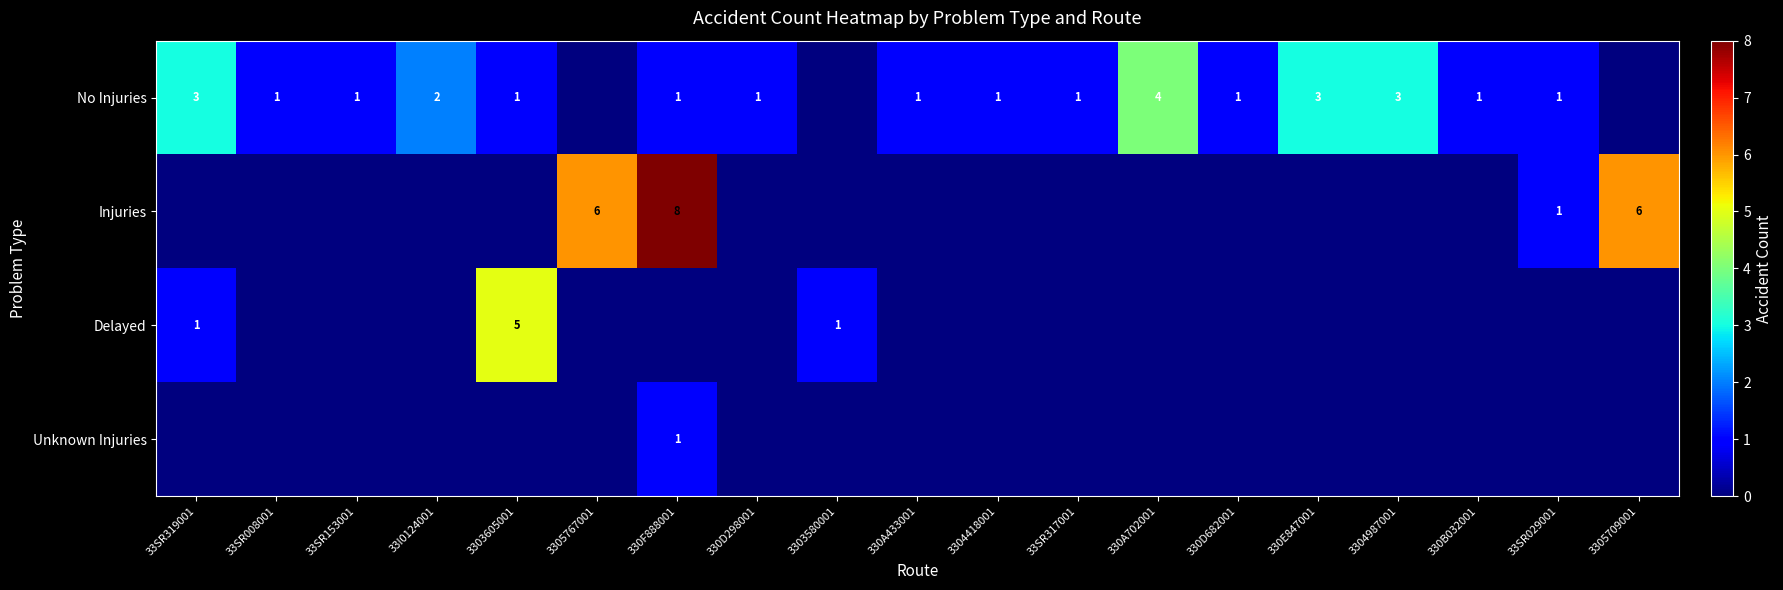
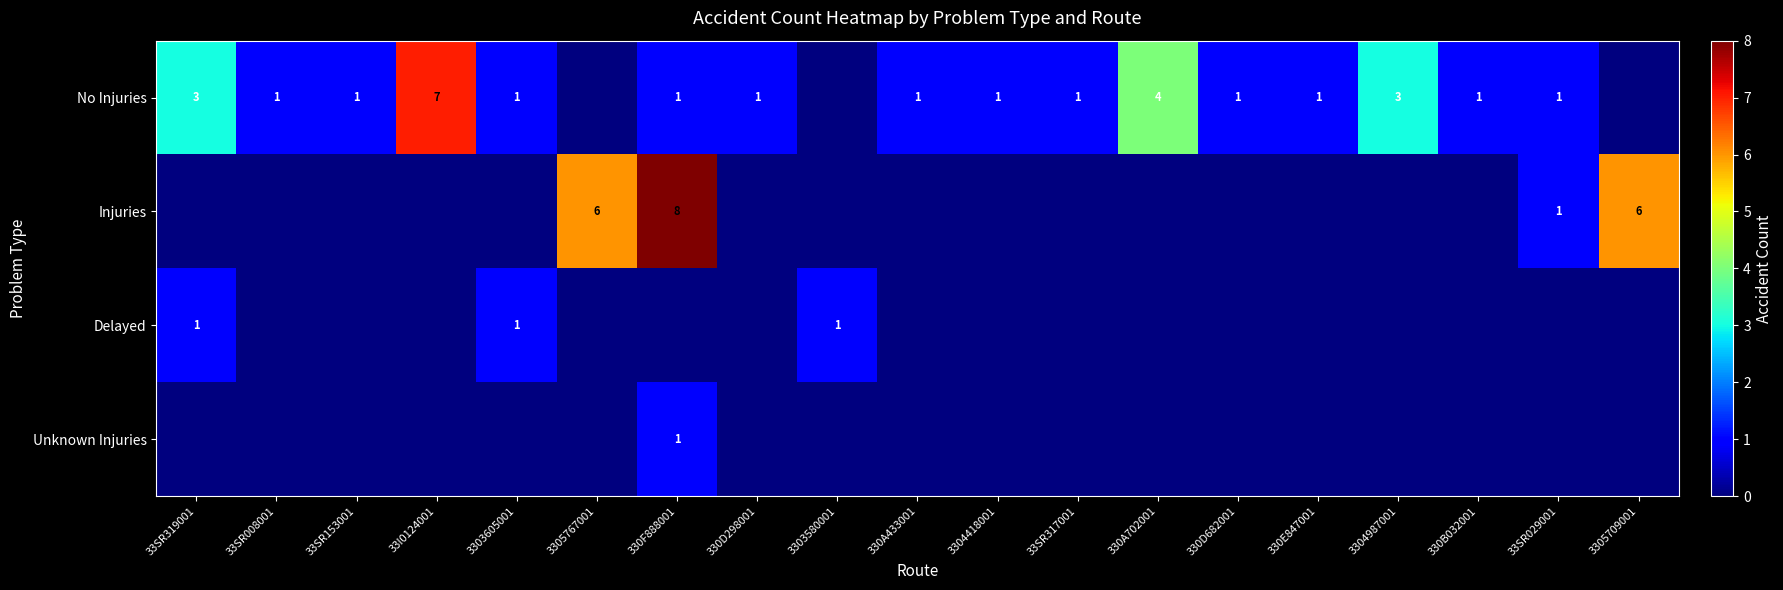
  {
    "No Injuries": {
      "33SR319001": 3,
      "33SR008001": 1,
      "33SR153001": 1,
-     "33I0124001": 2,
+     "33I0124001": 7,
      "3303605001": 1,
      "330F888001": 1,
      "330D298001": 1,
      "330A433001": 1,
      "3304418001": 1,
      "33SR317001": 1,
      "330A702001": 4,
      "330D682001": 1,
-     "330E847001": 3,
+     "330E847001": 1,
      "3304987001": 3,
      "330B032001": 1,
      "33SR029001": 1
    },
    "Injuries": {
      "3305767001": 6,
      "330F888001": 8,
      "33SR029001": 1,
      "3305709001": 6
    },
    "Delayed": {
      "33SR319001": 1,
-     "3303605001": 5,
+     "3303605001": 1,
      "3303580001": 1
    },
    "Unknown Injuries": {
      "330F888001": 1
    }
  }
